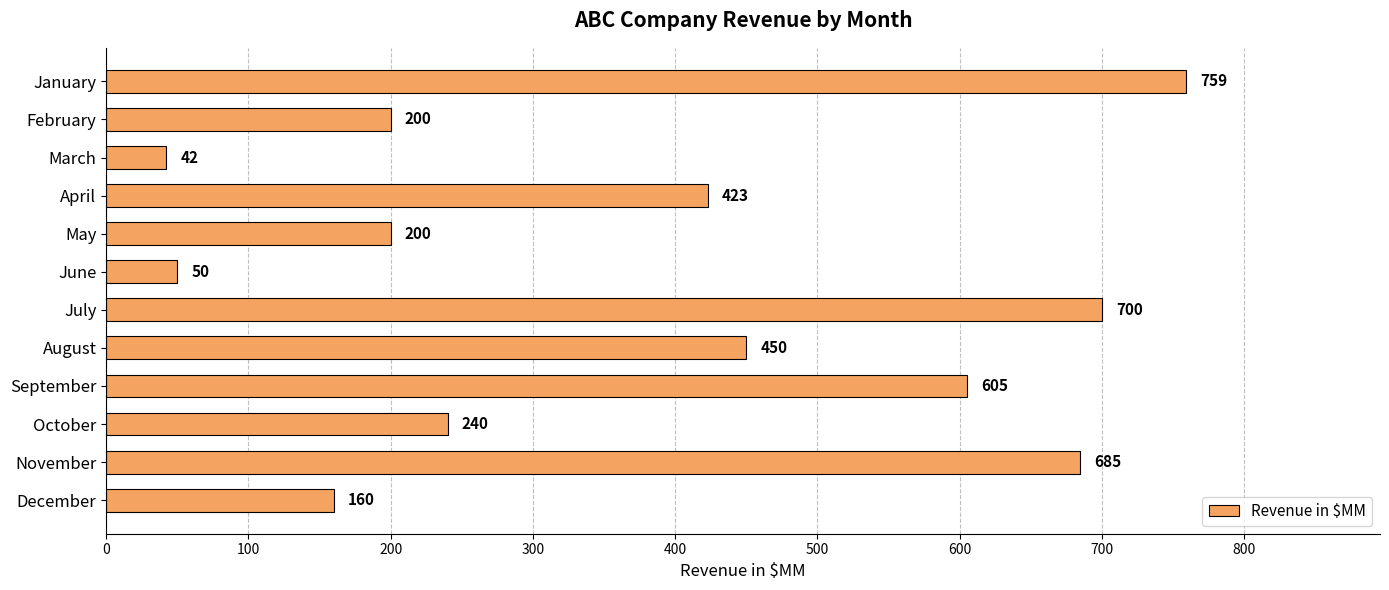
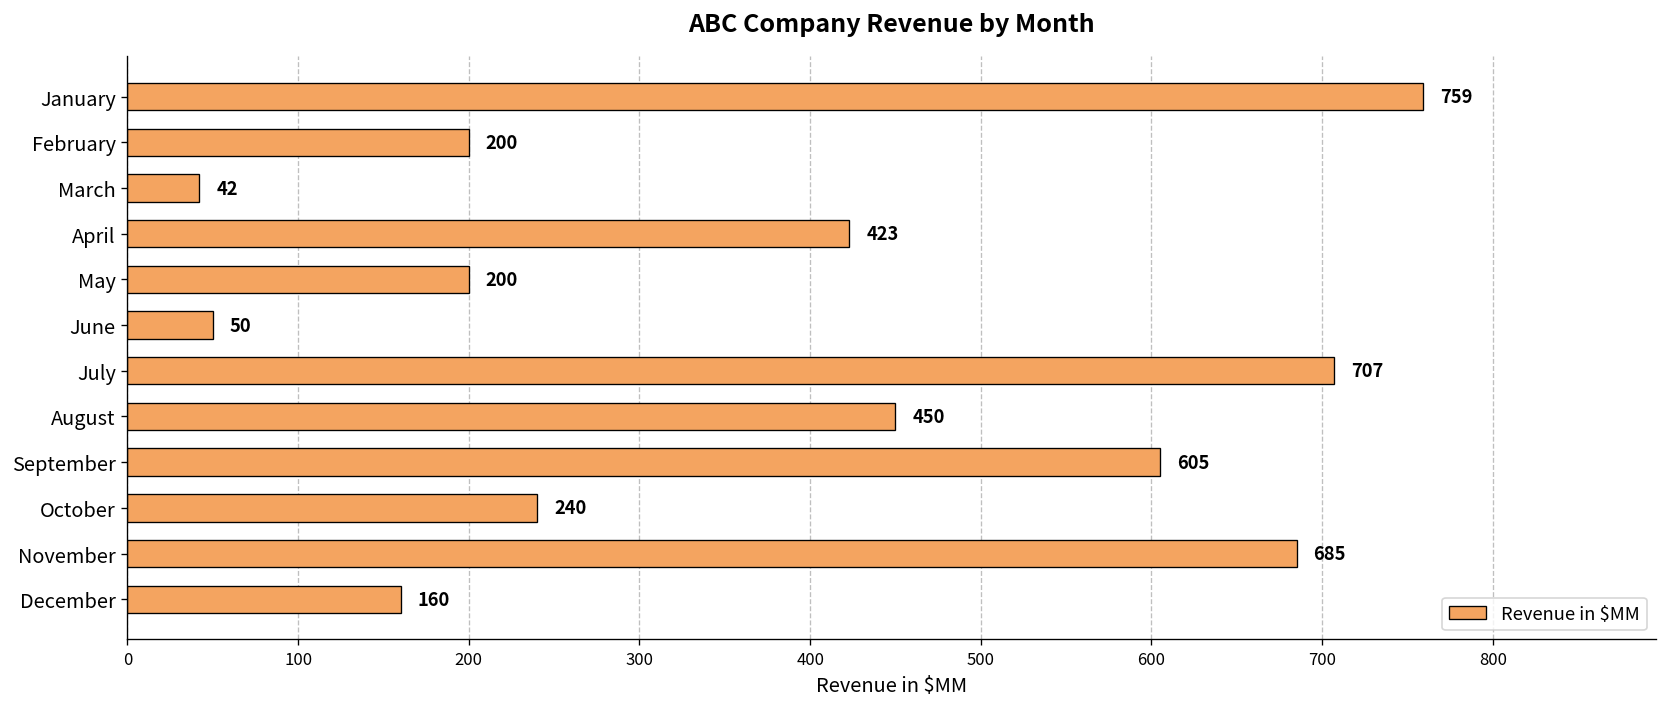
  {
    "January": 759,
    "February": 200,
    "March": 42,
    "April": 423,
    "May": 200,
    "June": 50,
-   "July": 700,
+   "July": 707,
    "August": 450,
    "September": 605,
    "October": 240,
    "November": 685,
    "December": 160
  }
